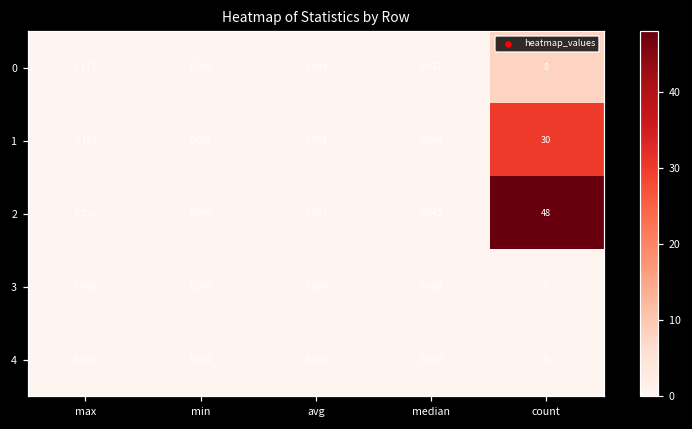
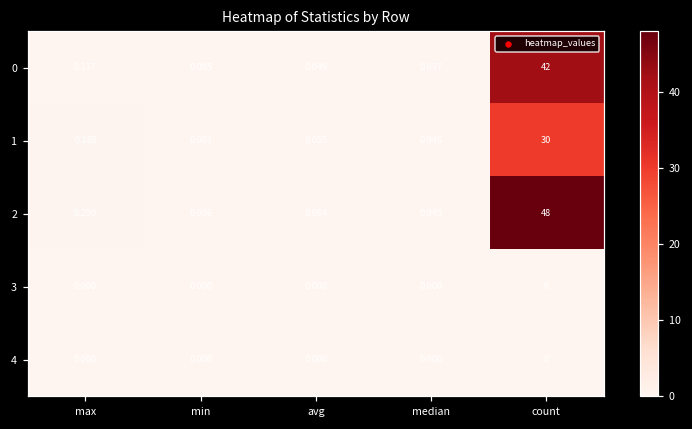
  {
    "0": {
-     "count": 8
+     "count": 42
    },
    "1": {
      "count": 30
    },
    "2": {
      "count": 48
    }
  }
